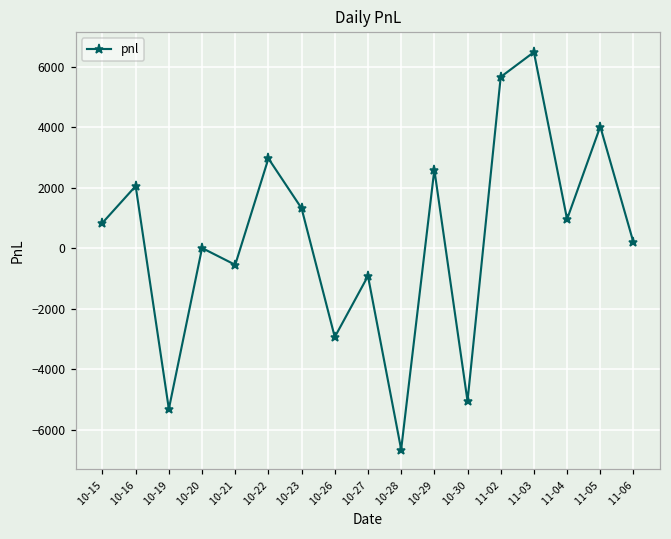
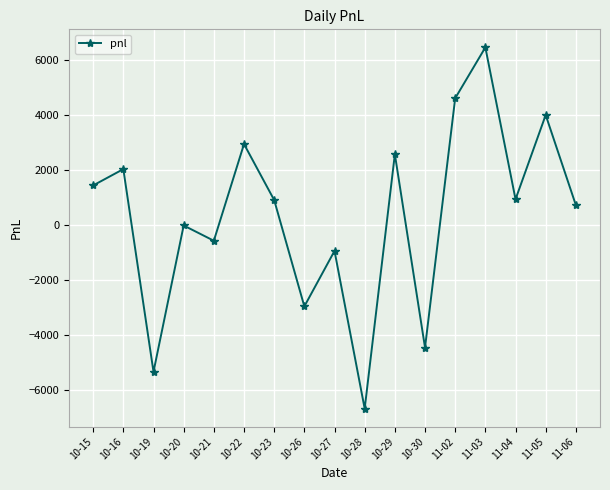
  {
-   "10-15": 800,
+   "10-15": 1500,
    "10-16": 2000,
    "10-19": -5300,
    "10-20": 0,
    "10-21": -600,
    "10-22": 3000,
-   "10-23": 1300,
+   "10-23": 900,
    "10-26": -2900,
    "10-27": -900,
    "10-28": -6700,
    "10-29": 2600,
-   "10-30": -5100,
-   "11-02": 5700,
+   "10-30": -4400,
+   "11-02": 4600,
    "11-03": 6500,
    "11-04": 1000,
    "11-05": 4000,
-   "11-06": 200
+   "11-06": 700
  }
